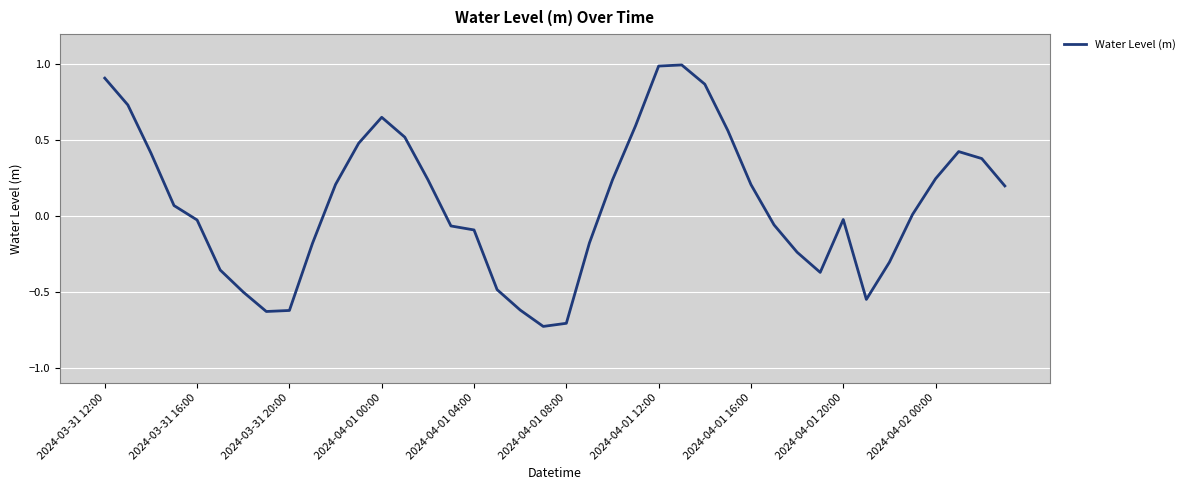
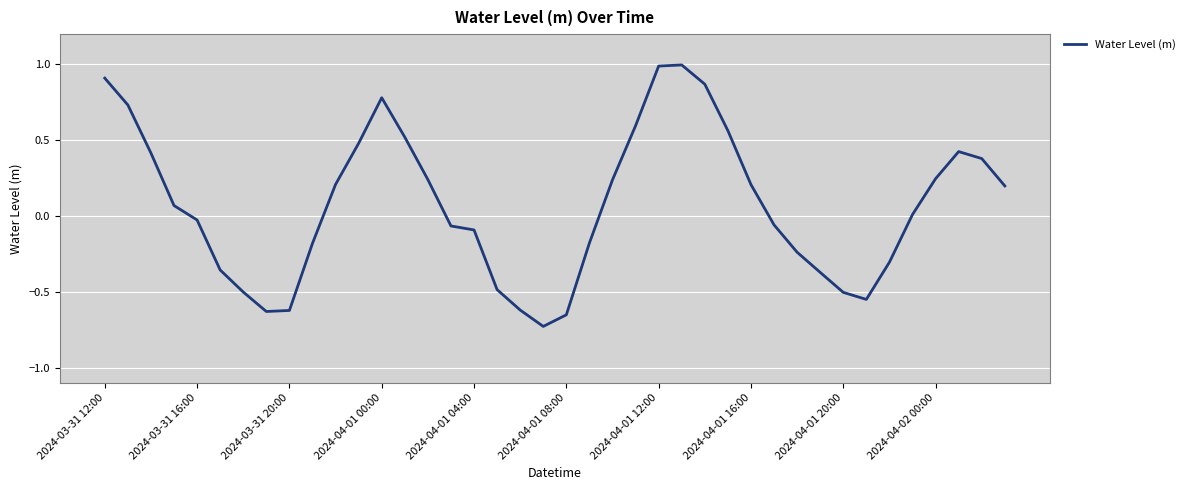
  {
    "2024-03-31 12:00": 0.91,
    "2024-03-31 16:00": -0.03,
    "2024-03-31 20:00": -0.62,
-   "2024-04-01 00:00": 0.65,
+   "2024-04-01 00:00": 0.78,
    "2024-04-01 04:00": -0.09,
-   "2024-04-01 08:00": -0.71,
+   "2024-04-01 08:00": -0.65,
    "2024-04-01 12:00": 0.99,
    "2024-04-01 16:00": 0.21,
-   "2024-04-01 20:00": -0.02,
+   "2024-04-01 20:00": -0.50,
    "2024-04-02 00:00": 0.25
  }
